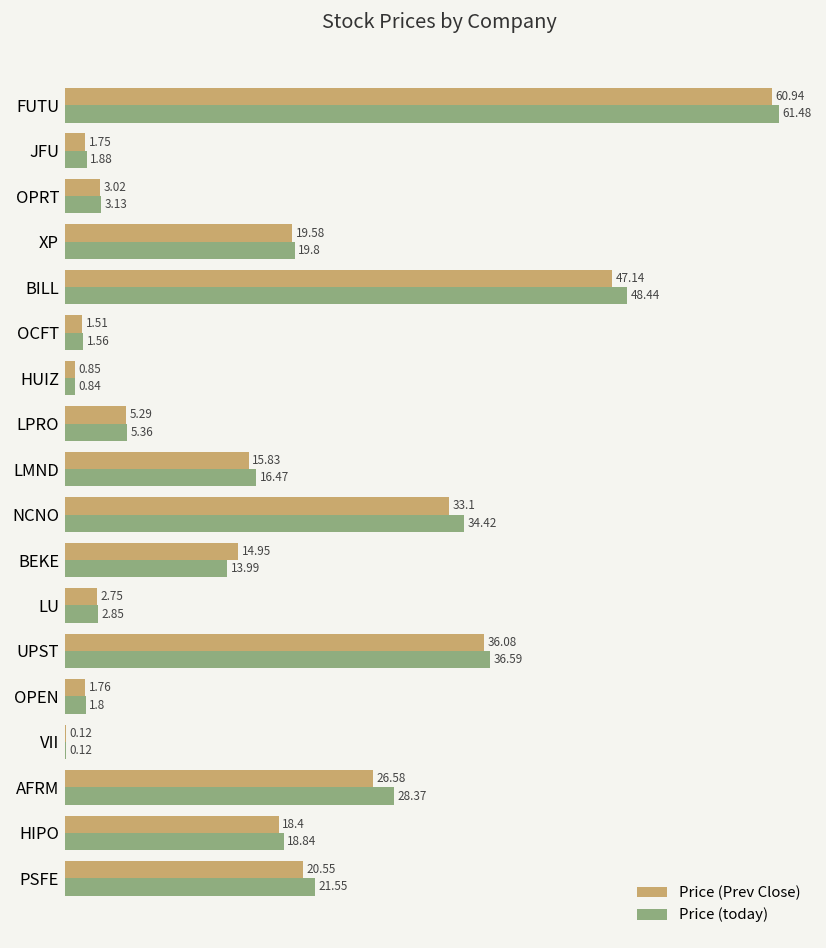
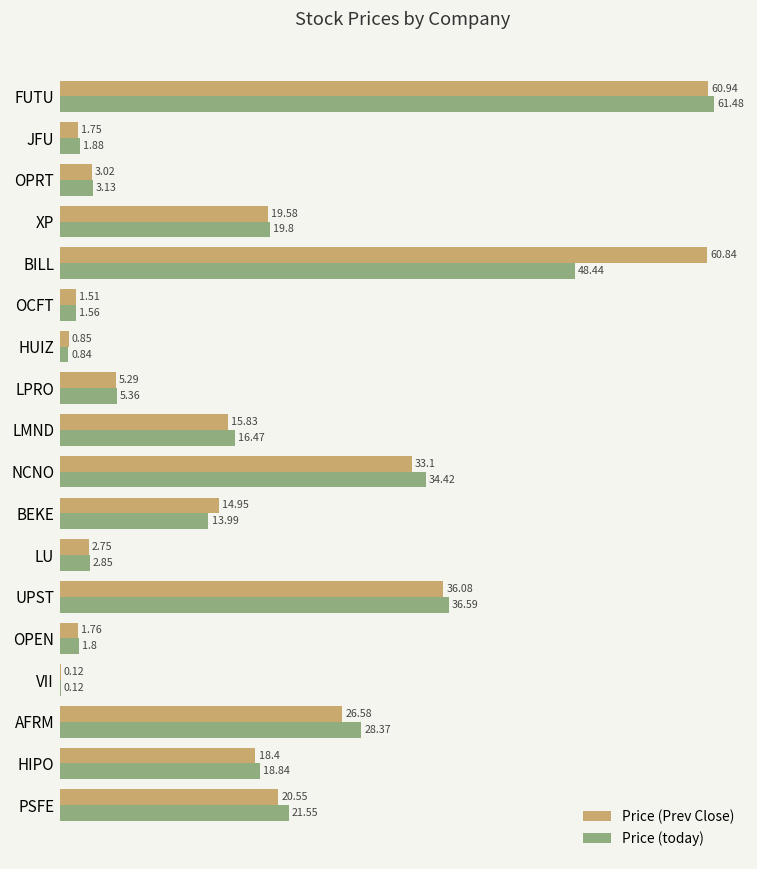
  {
    "Price (Prev Close)": {
      "FUTU": 60.94,
      "JFU": 1.75,
      "OPRT": 3.02,
      "XP": 19.58,
-     "BILL": 47.14,
+     "BILL": 60.84,
      "OCFT": 1.51,
      "HUIZ": 0.85,
      "LPRO": 5.29,
      "LMND": 15.83,
      "NCNO": 33.1,
      "BEKE": 14.95,
      "LU": 2.75,
      "UPST": 36.08,
      "OPEN": 1.76,
      "VII": 0.12,
      "AFRM": 26.58,
      "HIPO": 18.4,
      "PSFE": 20.55
    },
    "Price (today)": {
      "FUTU": 61.48,
      "JFU": 1.88,
      "OPRT": 3.13,
      "XP": 19.8,
      "BILL": 48.44,
      "OCFT": 1.56,
      "HUIZ": 0.84,
      "LPRO": 5.36,
      "LMND": 16.47,
      "NCNO": 34.42,
      "BEKE": 13.99,
      "LU": 2.85,
      "UPST": 36.59,
      "OPEN": 1.8,
      "VII": 0.12,
      "AFRM": 28.37,
      "HIPO": 18.84,
      "PSFE": 21.55
    }
  }
